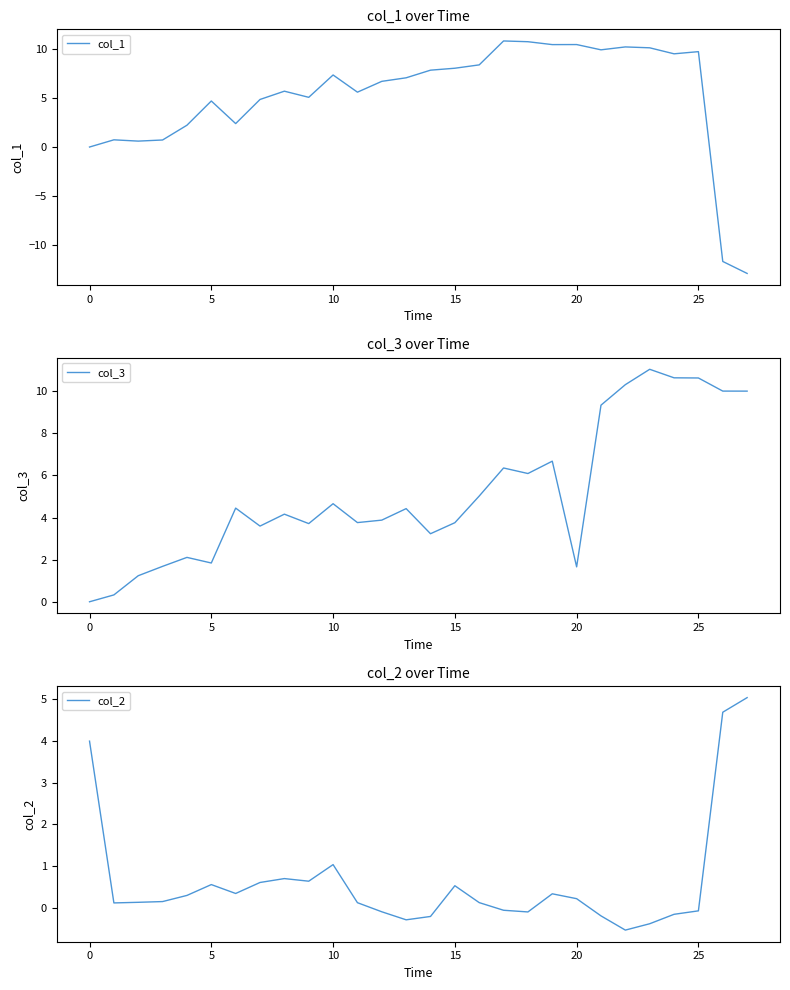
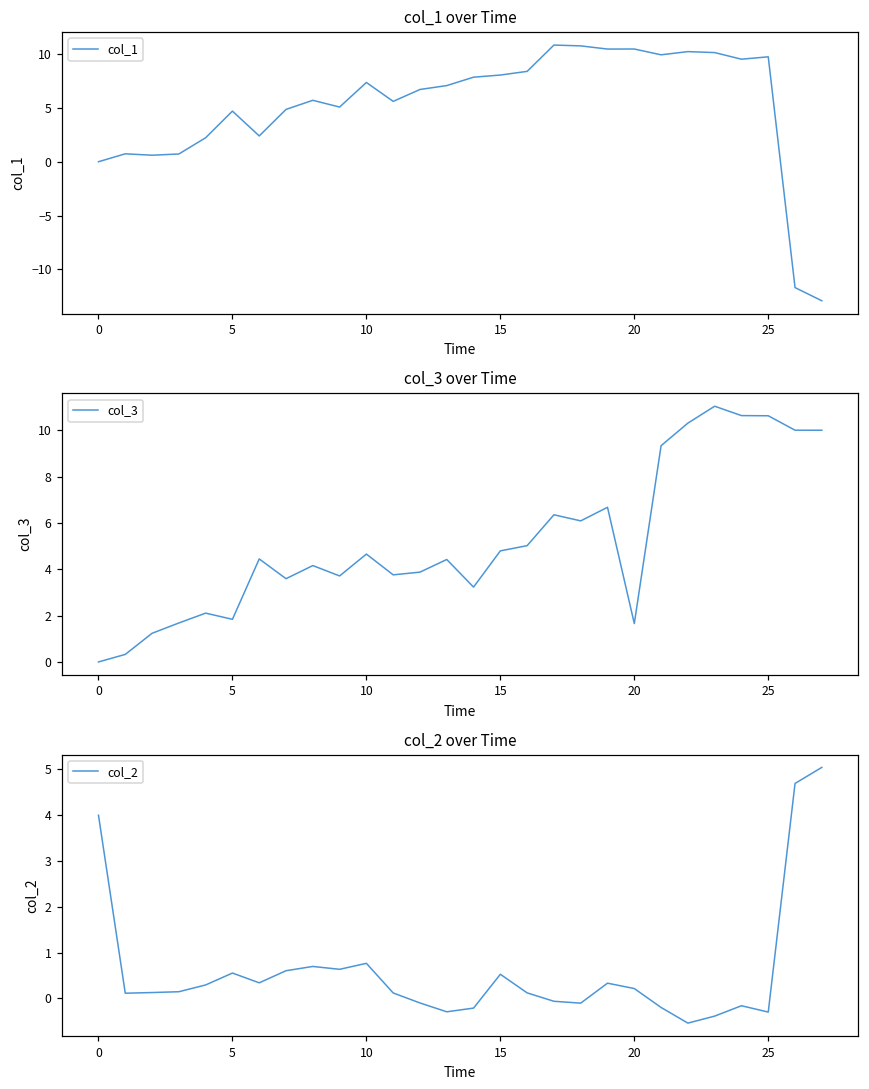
  {
    "col_1 over Time": {
      "0": 0,
      "5": 5,
      "10": 7,
      "15": 8,
      "20": 10,
      "25": 10
    },
    "col_3 over Time": {
      "0": 0.0,
      "5": 1.8,
      "10": 4.7,
-     "15": 3.8,
+     "15": 4.8,
      "20": 1.7,
      "25": 10.6
    },
    "col_2 over Time": {
      "0": 4.0,
      "5": 0.6,
-     "10": 1.0,
+     "10": 0.8,
      "15": 0.5,
      "20": 0.2,
-     "25": -0.1
+     "25": -0.3
    }
  }
